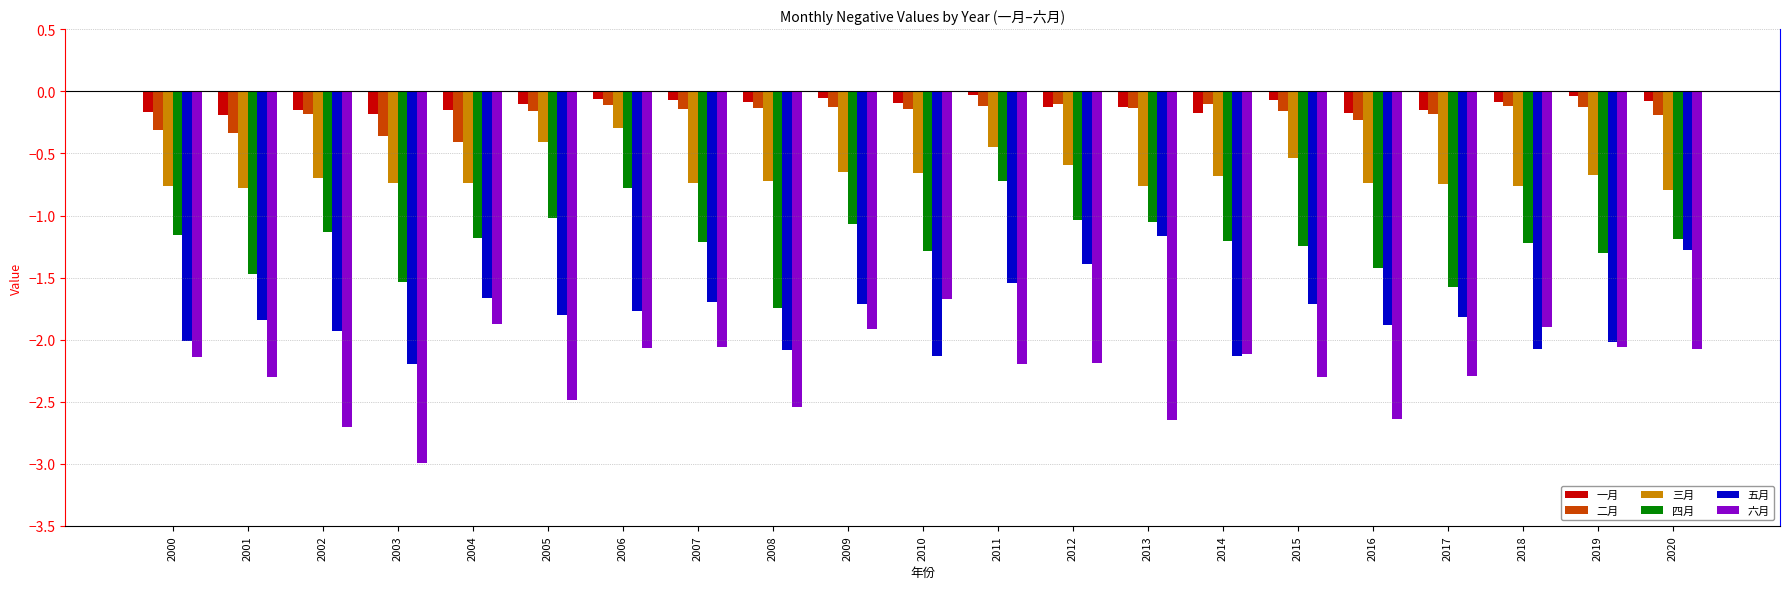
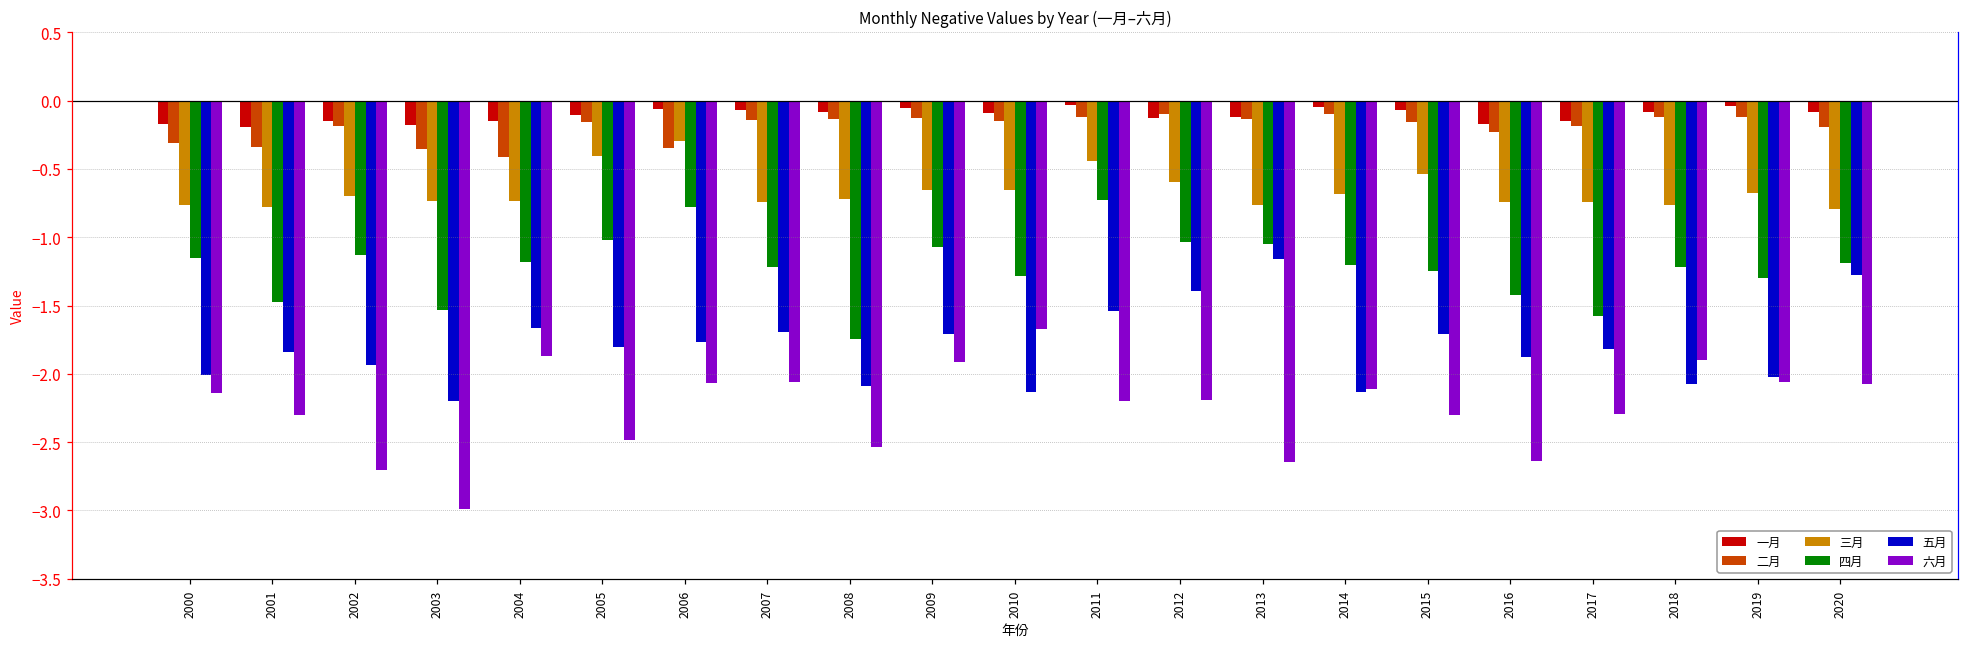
  {
    "一月": {
      "2000": -0.17,
      "2001": -0.19,
      "2002": -0.15,
      "2003": -0.18,
      "2004": -0.15,
      "2005": -0.10,
      "2006": -0.06,
      "2007": -0.07,
      "2008": -0.08,
      "2009": -0.05,
      "2010": -0.09,
      "2011": -0.03,
      "2012": -0.13,
      "2013": -0.12,
-     "2014": -0.17,
+     "2014": -0.04,
      "2015": -0.07,
      "2016": -0.17,
      "2017": -0.15,
      "2018": -0.09,
      "2019": -0.04,
      "2020": -0.08
    },
    "二月": {
      "2000": -0.31,
      "2001": -0.34,
      "2002": -0.18,
      "2003": -0.36,
      "2004": -0.41,
      "2005": -0.16,
-     "2006": -0.11,
+     "2006": -0.35,
      "2007": -0.14,
      "2008": -0.13,
      "2009": -0.13,
      "2010": -0.15,
      "2011": -0.12,
      "2012": -0.10,
      "2013": -0.13,
      "2014": -0.10,
      "2015": -0.16,
      "2016": -0.23,
      "2017": -0.18,
      "2018": -0.12,
      "2019": -0.12,
      "2020": -0.19
    },
    "三月": {
      "2000": -0.77,
      "2001": -0.78,
      "2002": -0.70,
      "2003": -0.73,
      "2004": -0.73,
      "2005": -0.41,
      "2006": -0.30,
      "2007": -0.74,
      "2008": -0.72,
      "2009": -0.65,
      "2010": -0.66,
      "2011": -0.44,
      "2012": -0.59,
      "2013": -0.76,
      "2014": -0.68,
      "2015": -0.54,
      "2016": -0.74,
      "2017": -0.74,
      "2018": -0.76,
      "2019": -0.67,
      "2020": -0.79
    },
    "四月": {
      "2000": -1.15,
      "2001": -1.47,
      "2002": -1.13,
      "2003": -1.54,
      "2004": -1.18,
      "2005": -1.02,
      "2006": -0.78,
      "2007": -1.22,
      "2008": -1.75,
      "2009": -1.07,
      "2010": -1.28,
      "2011": -0.72,
      "2012": -1.03,
      "2013": -1.05,
      "2014": -1.21,
      "2015": -1.25,
      "2016": -1.42,
      "2017": -1.57,
      "2018": -1.22,
      "2019": -1.30,
      "2020": -1.19
    },
    "五月": {
      "2000": -2.01,
      "2001": -1.84,
      "2002": -1.93,
      "2003": -2.20,
      "2004": -1.66,
      "2005": -1.80,
      "2006": -1.77,
      "2007": -1.69,
      "2008": -2.09,
      "2009": -1.71,
      "2010": -2.13,
      "2011": -1.54,
      "2012": -1.39,
      "2013": -1.16,
      "2014": -2.13,
      "2015": -1.71,
      "2016": -1.88,
      "2017": -1.82,
      "2018": -2.07,
      "2019": -2.02,
      "2020": -1.28
    },
    "六月": {
      "2000": -2.14,
      "2001": -2.30,
      "2002": -2.70,
      "2003": -2.99,
      "2004": -1.87,
      "2005": -2.49,
      "2006": -2.07,
      "2007": -2.06,
      "2008": -2.54,
      "2009": -1.91,
      "2010": -1.67,
      "2011": -2.20,
      "2012": -2.19,
      "2013": -2.65,
      "2014": -2.11,
      "2015": -2.30,
      "2016": -2.64,
      "2017": -2.29,
      "2018": -1.90,
      "2019": -2.06,
      "2020": -2.07
    }
  }
